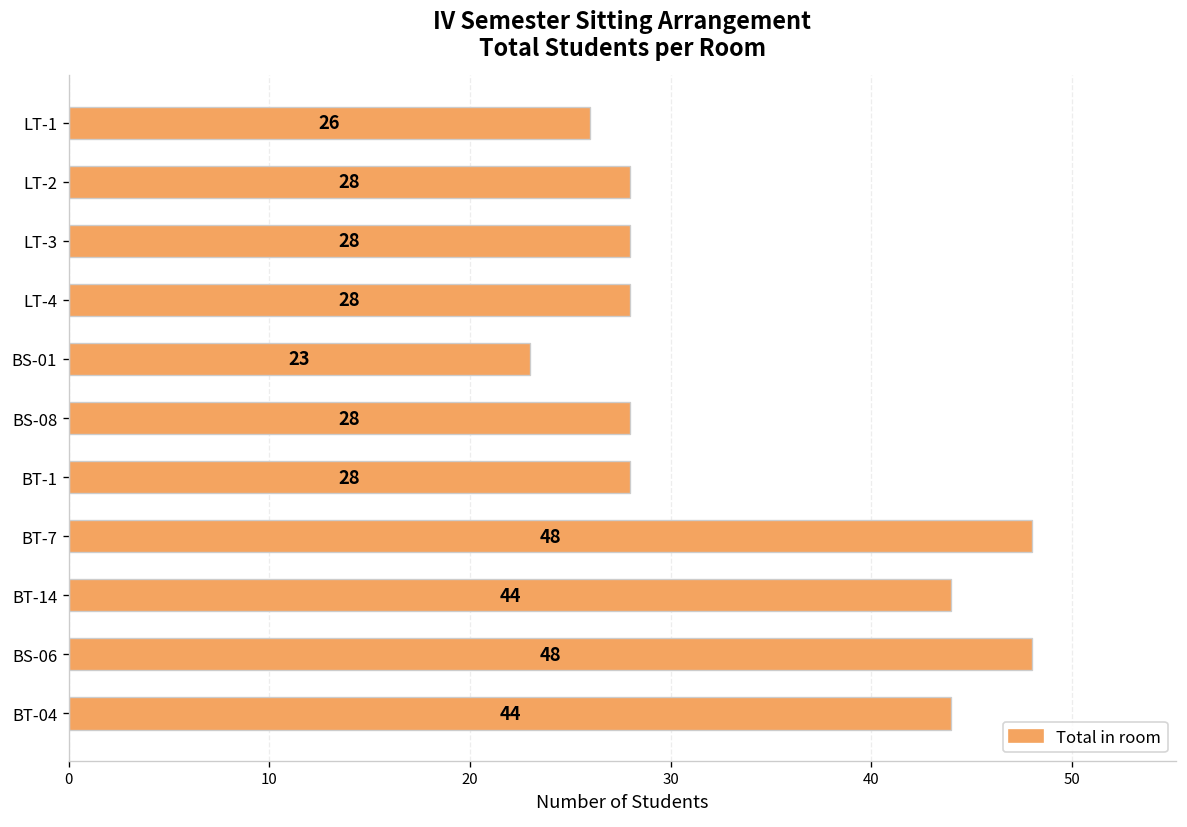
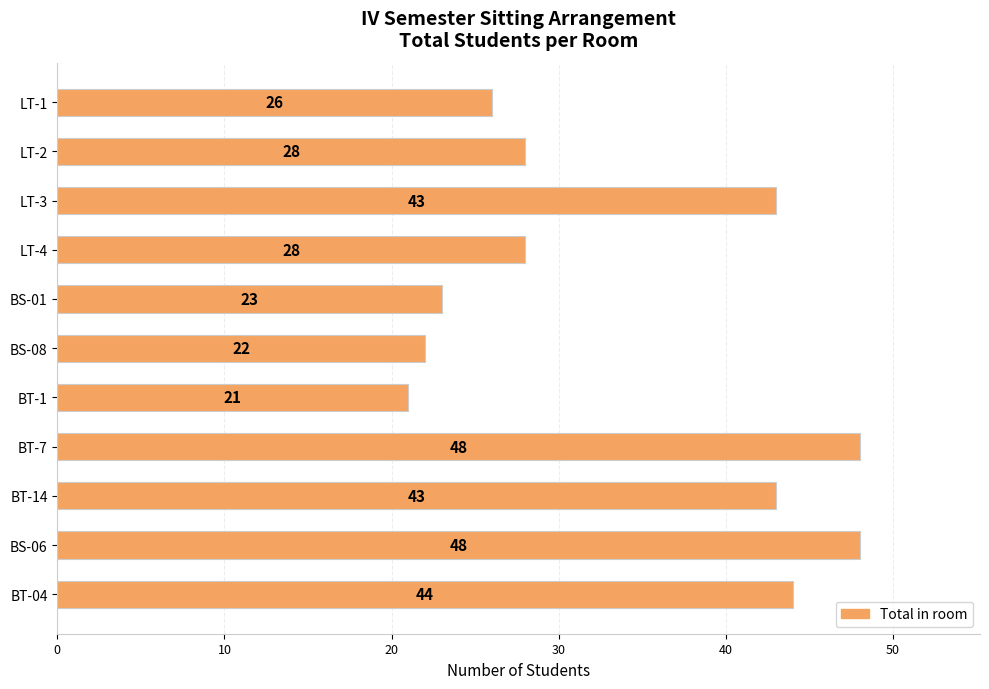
  {
    "LT-1": 26,
    "LT-2": 28,
-   "LT-3": 28,
+   "LT-3": 43,
    "LT-4": 28,
    "BS-01": 23,
-   "BS-08": 28,
-   "BT-1": 28,
+   "BS-08": 22,
+   "BT-1": 21,
    "BT-7": 48,
-   "BT-14": 44,
+   "BT-14": 43,
    "BS-06": 48,
    "BT-04": 44
  }
